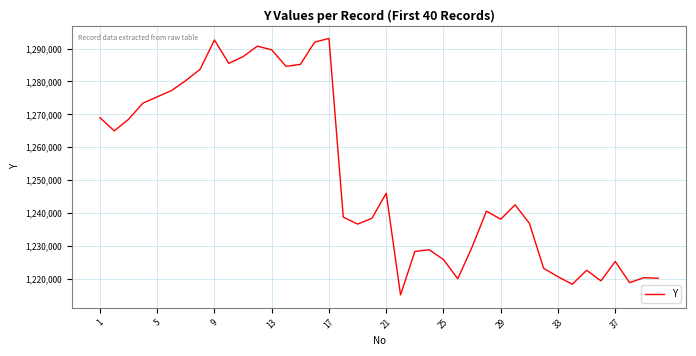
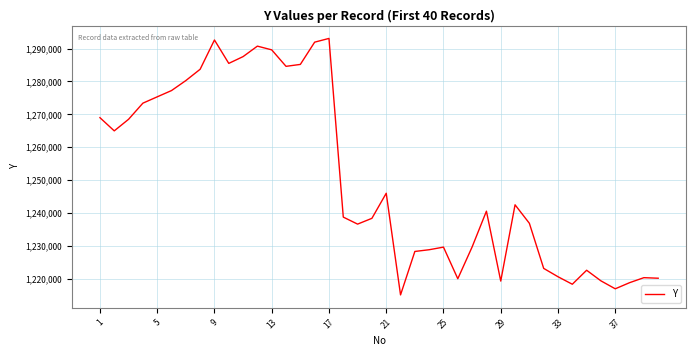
  {
    "1": "1,269,000",
    "5": "1,275,000",
    "9": "1,293,000",
    "13": "1,290,000",
    "17": "1,293,000",
    "21": "1,246,000",
-   "25": "1,226,000",
-   "29": "1,238,000",
+   "25": "1,230,000",
+   "29": "1,219,000",
    "33": "1,221,000",
-   "37": "1,225,000"
+   "37": "1,217,000"
  }
